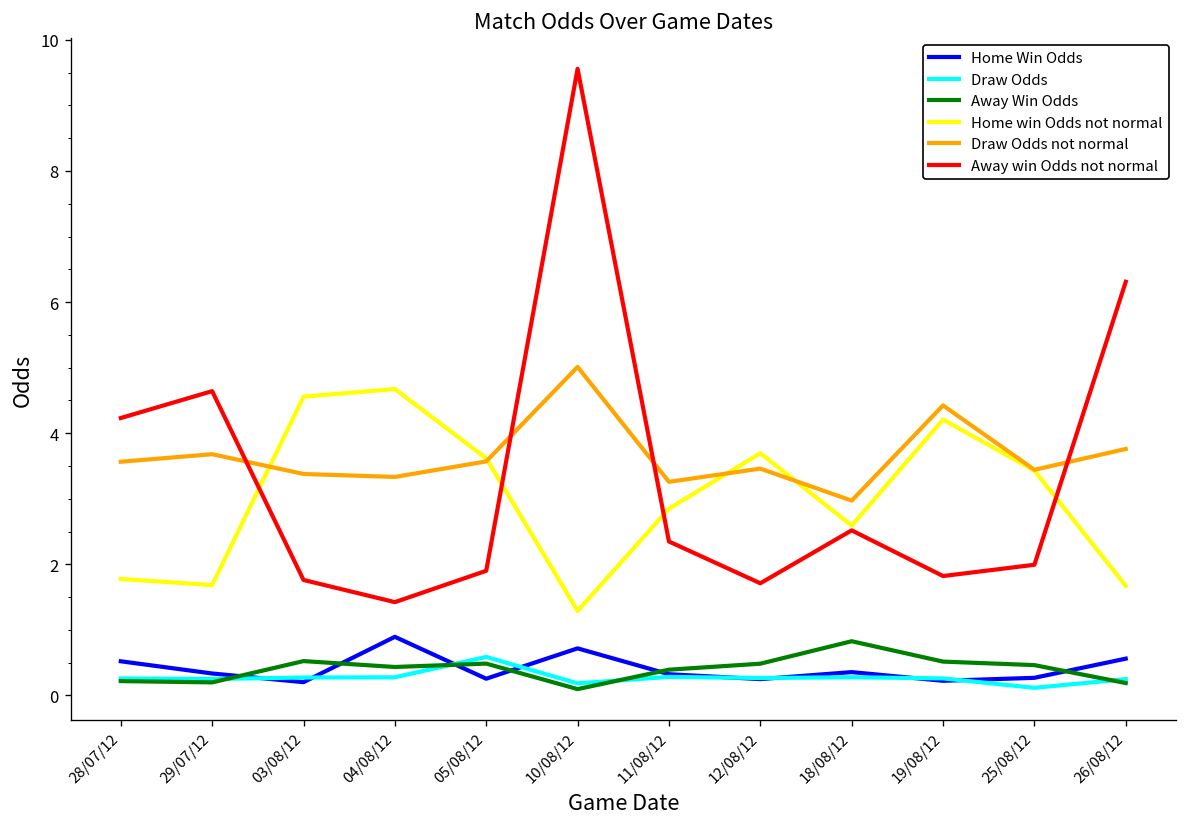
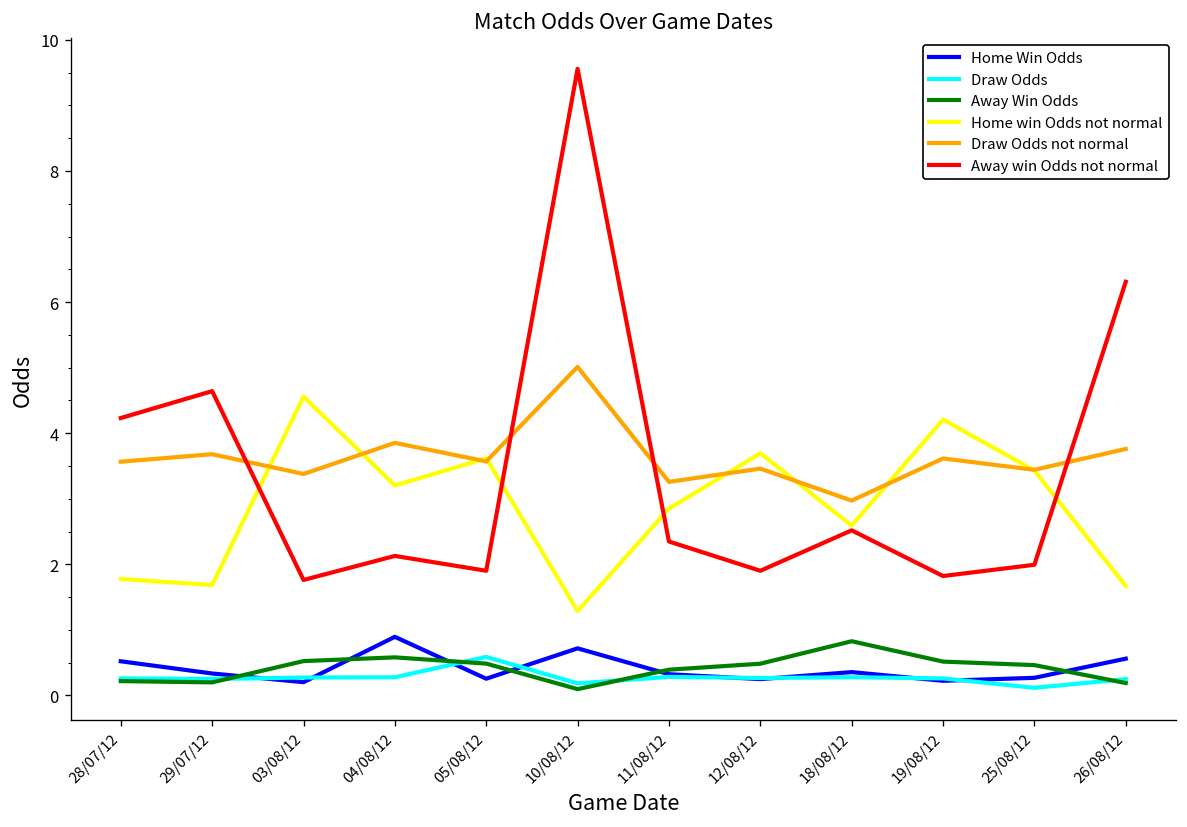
  {
    "Home Win Odds": {
      "28/07/12": 0.5,
      "29/07/12": 0.3,
      "03/08/12": 0.2,
      "04/08/12": 0.9,
      "05/08/12": 0.3,
      "10/08/12": 0.7,
      "18/08/12": 0.4,
      "25/08/12": 0.3,
      "26/08/12": 0.6
    },
    "Draw Odds": {
      "29/07/12": 0.3,
      "03/08/12": 0.3,
      "04/08/12": 0.3,
      "05/08/12": 0.6,
      "10/08/12": 0.2,
      "18/08/12": 0.3,
      "25/08/12": 0.1,
      "26/08/12": 0.2
    },
    "Away Win Odds": {
      "29/07/12": 0.2,
      "03/08/12": 0.5,
-     "04/08/12": 0.4,
+     "04/08/12": 0.6,
      "05/08/12": 0.5,
      "10/08/12": 0.1,
      "11/08/12": 0.4,
      "12/08/12": 0.5,
      "18/08/12": 0.8,
      "19/08/12": 0.5,
      "25/08/12": 0.5,
      "26/08/12": 0.2
    },
    "Home win Odds not normal": {
      "28/07/12": 1.8,
      "29/07/12": 1.7,
      "03/08/12": 4.6,
-     "04/08/12": 4.7,
+     "04/08/12": 3.2,
      "10/08/12": 1.3,
      "11/08/12": 2.9,
      "12/08/12": 3.7,
      "18/08/12": 2.6,
      "19/08/12": 4.2,
      "26/08/12": 1.7
    },
    "Draw Odds not normal": {
      "28/07/12": 3.6,
      "29/07/12": 3.7,
      "03/08/12": 3.4,
-     "04/08/12": 3.3,
+     "04/08/12": 3.9,
      "10/08/12": 5.0,
      "11/08/12": 3.3,
      "12/08/12": 3.5,
      "18/08/12": 3.0,
-     "19/08/12": 4.4,
+     "19/08/12": 3.6,
      "26/08/12": 3.8
    },
    "Away win Odds not normal": {
      "28/07/12": 4.2,
      "29/07/12": 4.6,
      "03/08/12": 1.8,
-     "04/08/12": 1.4,
+     "04/08/12": 2.1,
      "05/08/12": 1.9,
      "10/08/12": 9.6,
      "11/08/12": 2.3,
-     "12/08/12": 1.7,
+     "12/08/12": 1.9,
      "18/08/12": 2.5,
      "19/08/12": 1.8,
      "25/08/12": 2.0,
      "26/08/12": 6.3
    }
  }
